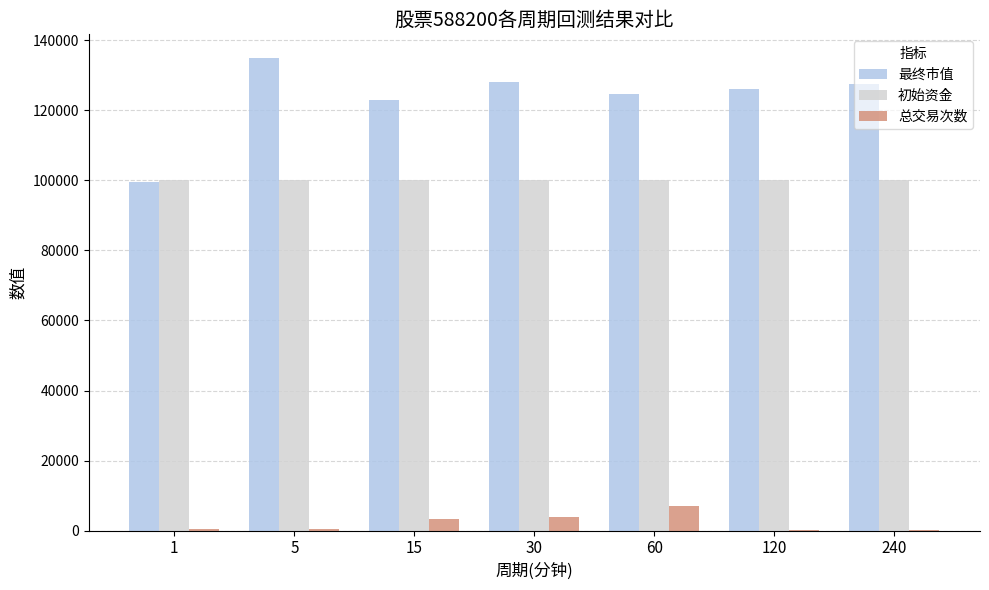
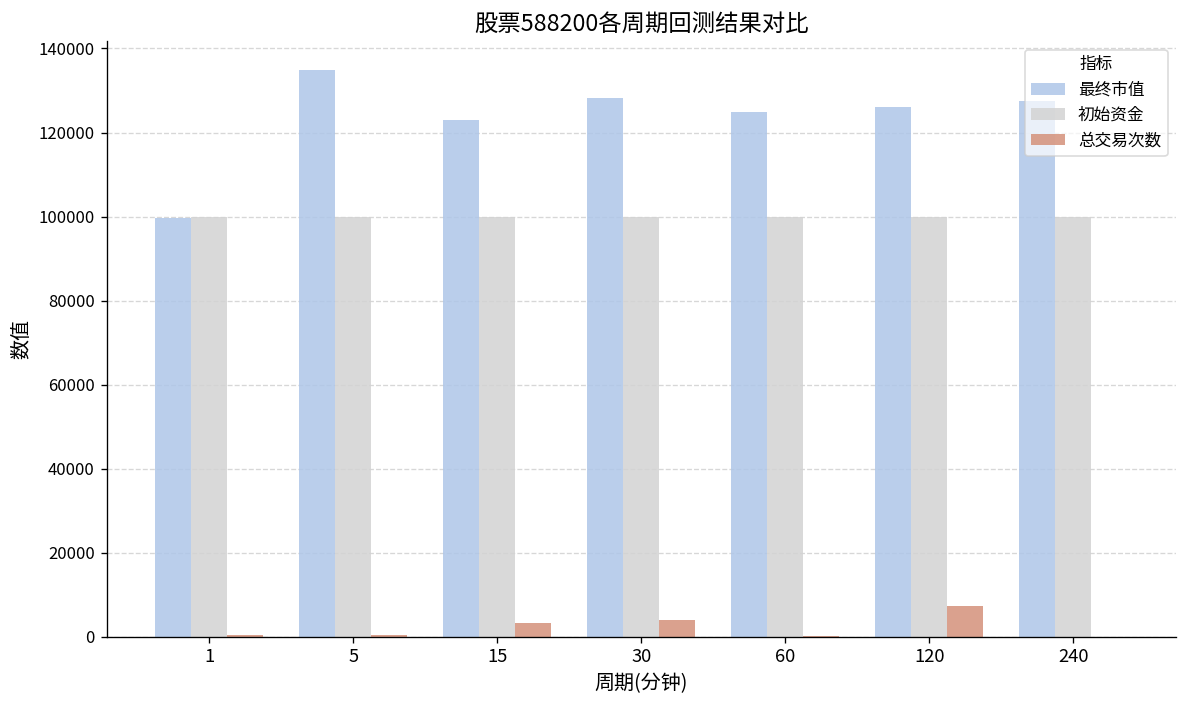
  {
    "总交易次数": {
      "15": 3000,
      "30": 4000,
-     "60": 7000,
-     "120": 0
+     "60": 0,
+     "120": 7000
    }
  }
